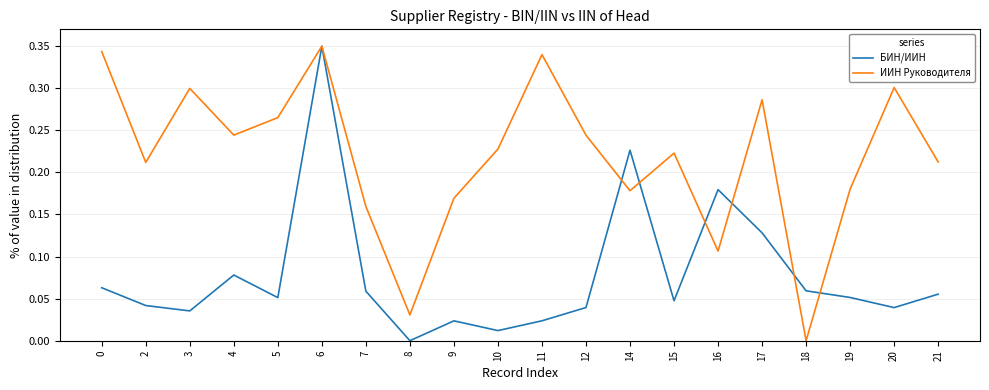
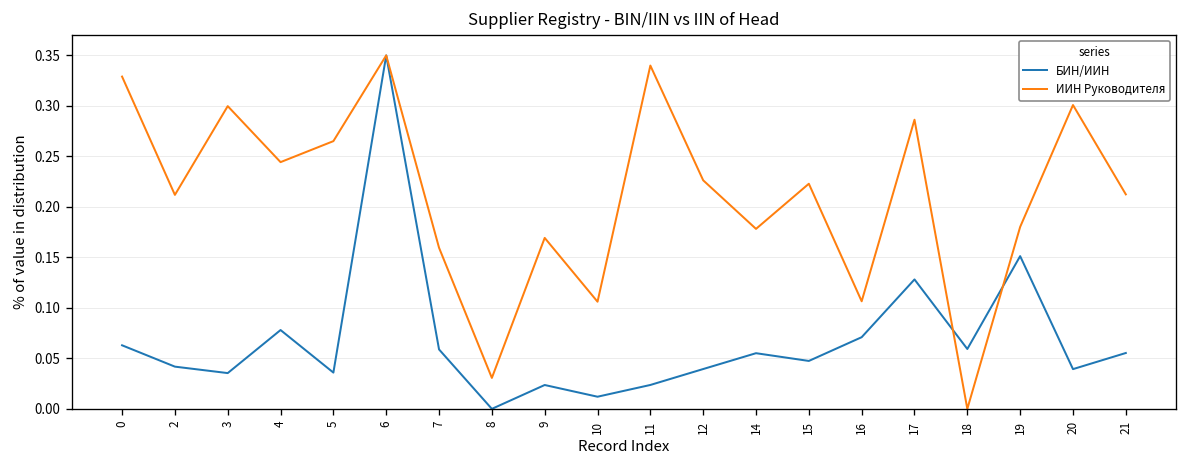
  {
    "БИН/ИИН": {
      "0": 0.06,
      "2": 0.04,
      "3": 0.04,
      "4": 0.08,
-     "5": 0.05,
+     "5": 0.04,
      "7": 0.06,
      "8": 0.00,
      "9": 0.02,
      "10": 0.01,
      "11": 0.02,
      "12": 0.04,
-     "14": 0.23,
+     "14": 0.06,
      "15": 0.05,
-     "16": 0.18,
+     "16": 0.07,
      "17": 0.13,
      "18": 0.06,
-     "19": 0.05,
+     "19": 0.15,
      "20": 0.04,
      "21": 0.06
    },
    "ИИН Руководителя": {
-     "0": 0.34,
+     "0": 0.33,
      "2": 0.21,
      "3": 0.30,
      "4": 0.24,
      "5": 0.27,
      "7": 0.16,
      "8": 0.03,
      "9": 0.17,
-     "10": 0.23,
+     "10": 0.11,
      "11": 0.34,
-     "12": 0.24,
+     "12": 0.23,
      "14": 0.18,
      "15": 0.22,
      "16": 0.11,
      "17": 0.29,
      "18": 0.00,
      "19": 0.18,
      "20": 0.30,
      "21": 0.21
    }
  }
